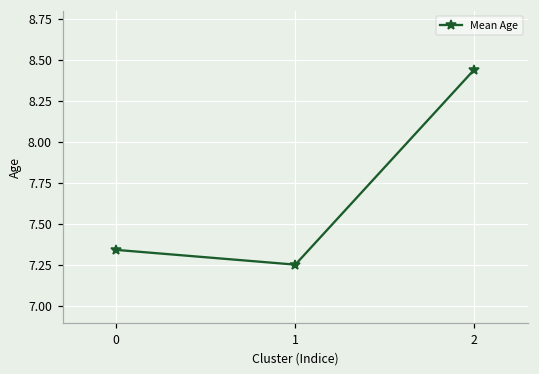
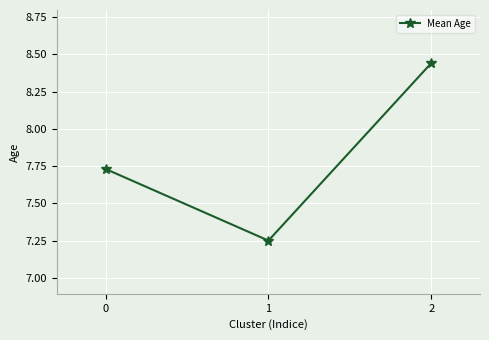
  {
-   "0": 7.34,
+   "0": 7.73,
    "1": 7.25,
    "2": 8.44
  }
